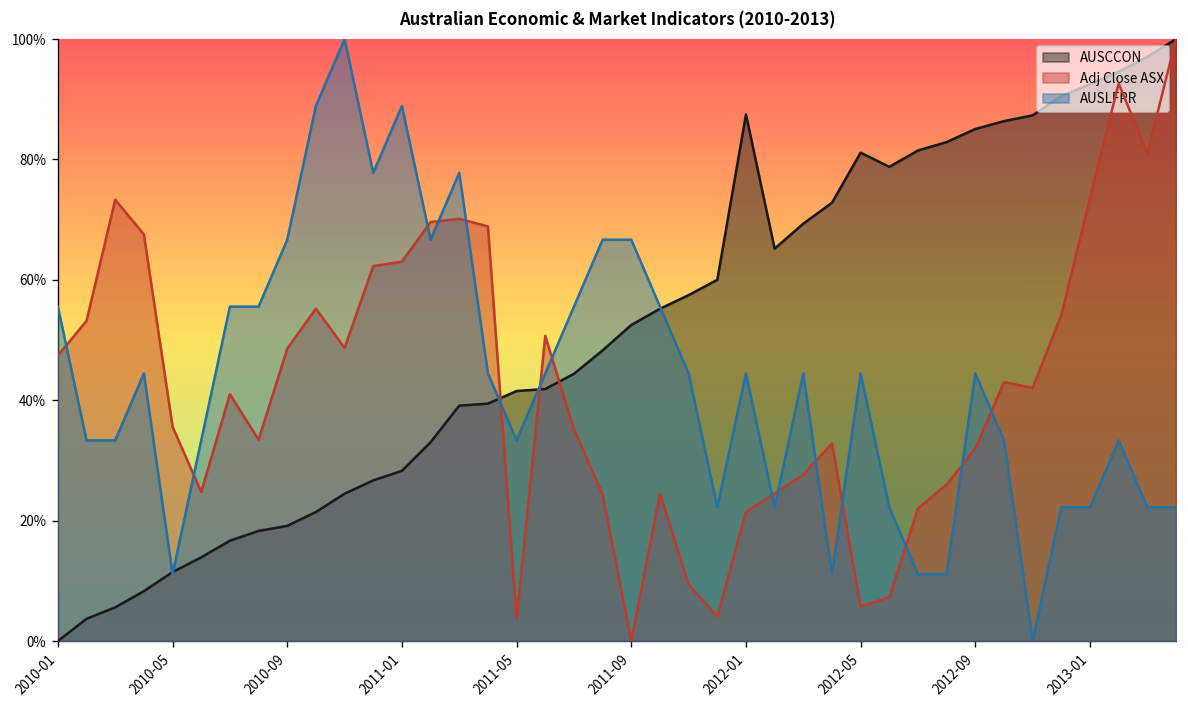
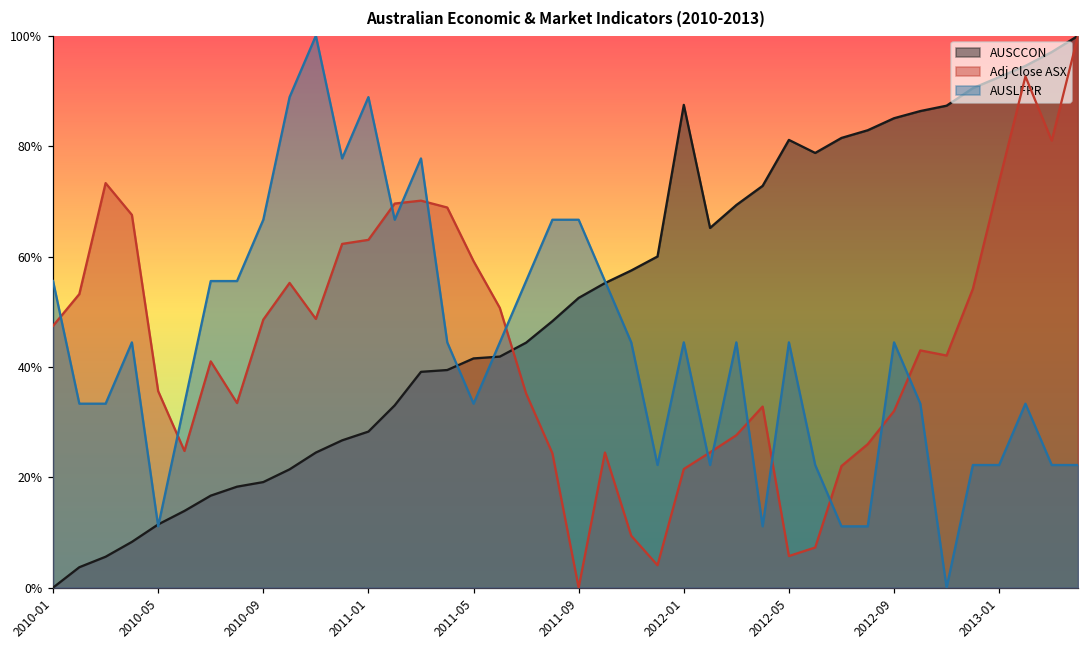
  {
    "AUSCCON": {
      "2010-01": "0%",
      "2010-09": "19%",
      "2011-01": "28%",
      "2011-05": "42%",
      "2011-09": "53%",
      "2012-01": "87%",
      "2012-05": "81%",
      "2012-09": "85%"
    },
    "Adj Close ASX": {
      "2010-01": "47%",
      "2010-05": "36%",
      "2010-09": "49%",
      "2011-01": "63%",
-     "2011-05": "4%",
+     "2011-05": "59%",
      "2011-09": "0%",
      "2012-01": "21%",
      "2012-05": "6%",
      "2012-09": "32%",
      "2013-01": "74%"
    },
    "AUSLFPR": {
      "2010-01": "56%",
      "2010-09": "67%",
      "2011-01": "89%",
      "2011-05": "33%",
      "2011-09": "67%",
      "2012-01": "44%",
      "2012-05": "44%",
      "2012-09": "44%",
      "2013-01": "22%"
    }
  }
